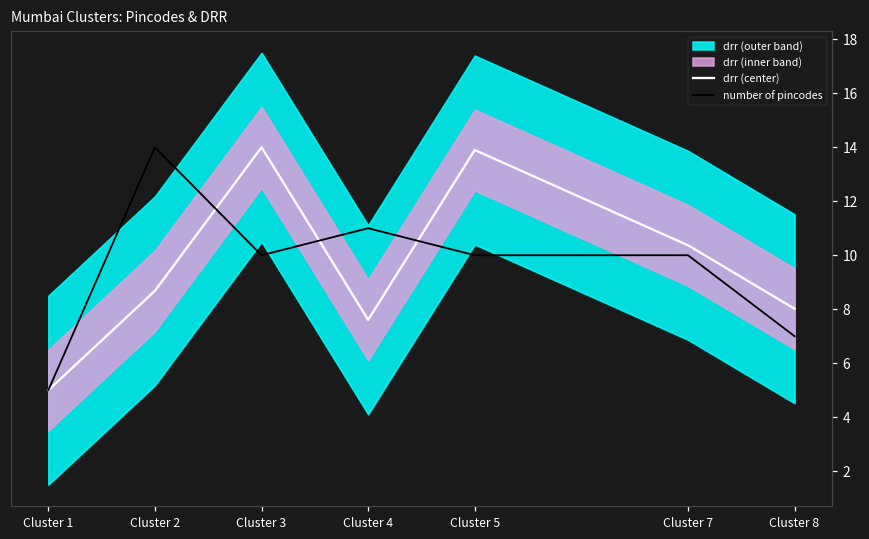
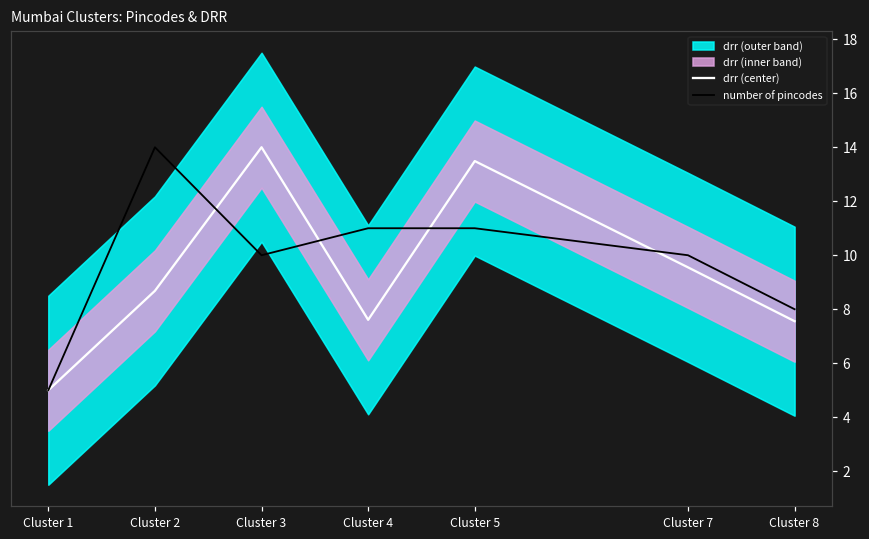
  {
    "drr (center)": {
      "Cluster 2": 8.7,
      "Cluster 3": 14.0,
      "Cluster 4": 7.6,
-     "Cluster 5": 13.9,
-     "Cluster 7": 10.4,
-     "Cluster 8": 8.0
+     "Cluster 5": 13.5,
+     "Cluster 7": 9.6,
+     "Cluster 8": 7.6
    },
    "number of pincodes": {
      "Cluster 2": 14,
      "Cluster 3": 10,
      "Cluster 4": 11,
-     "Cluster 5": 10,
+     "Cluster 5": 11,
      "Cluster 7": 10,
-     "Cluster 8": 7
+     "Cluster 8": 8
    }
  }
